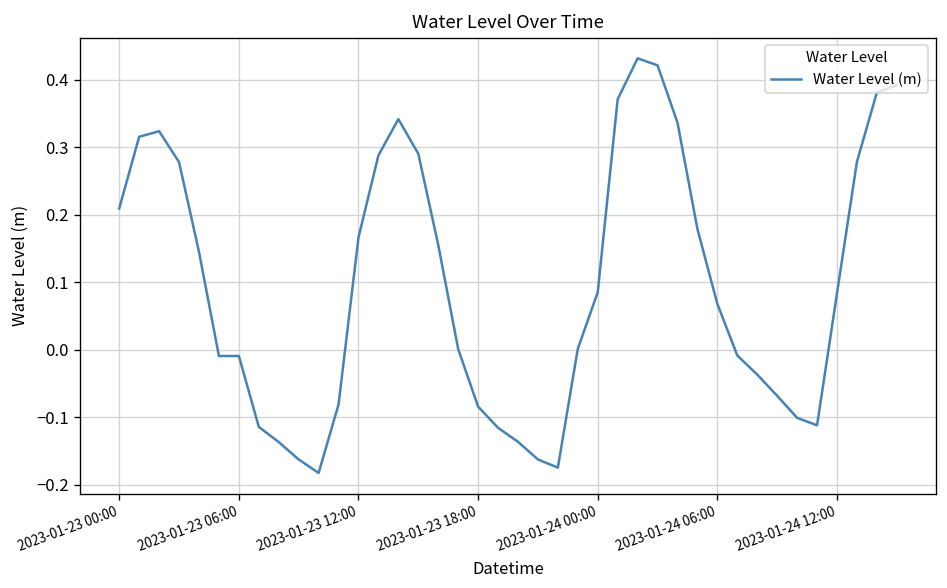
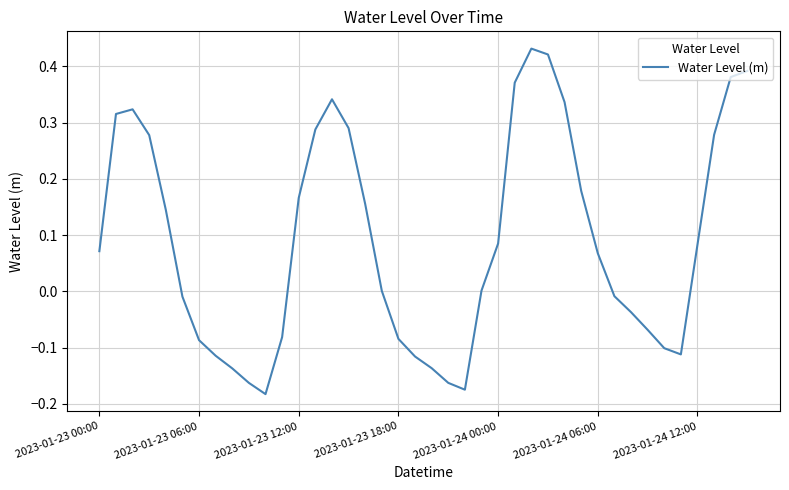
  {
-   "2023-01-23 00:00": 0.21,
-   "2023-01-23 06:00": -0.01,
+   "2023-01-23 00:00": 0.07,
+   "2023-01-23 06:00": -0.09,
    "2023-01-23 12:00": 0.17,
    "2023-01-23 18:00": -0.08,
    "2023-01-24 00:00": 0.09,
    "2023-01-24 06:00": 0.07,
    "2023-01-24 12:00": 0.08
  }
